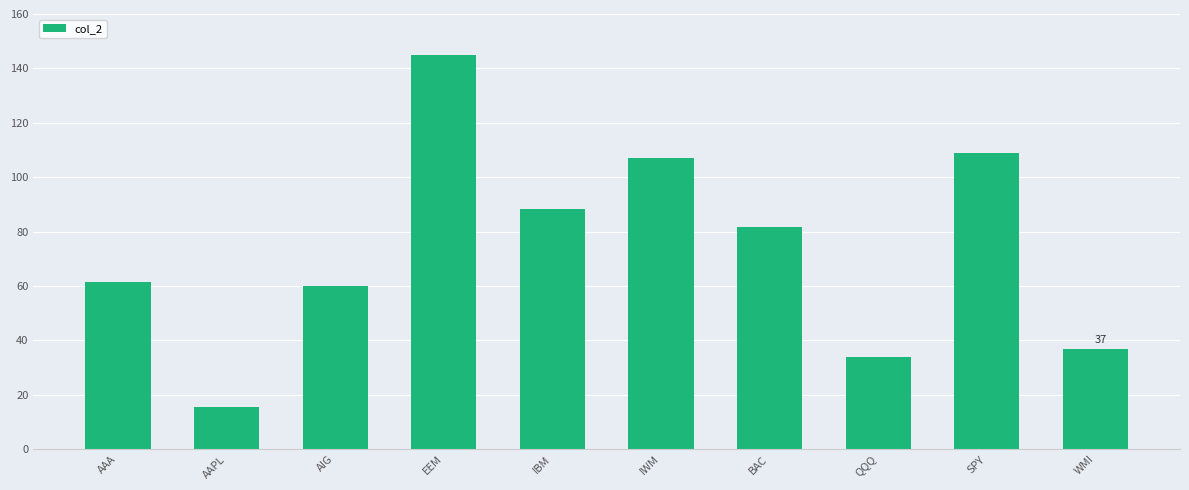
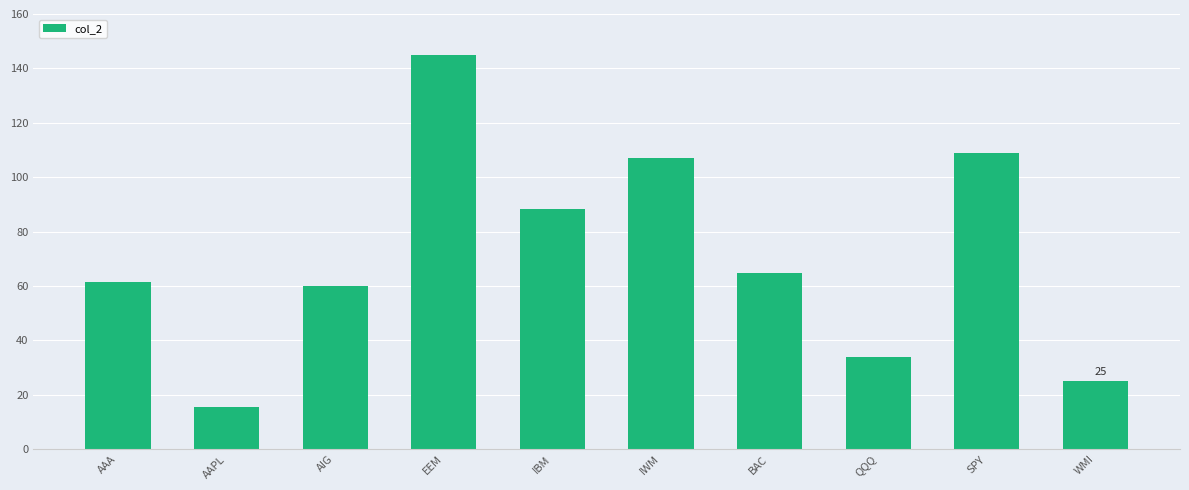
  {
-   "BAC": 82,
-   "WMI": 37
+   "BAC": 65,
+   "WMI": 25
  }
